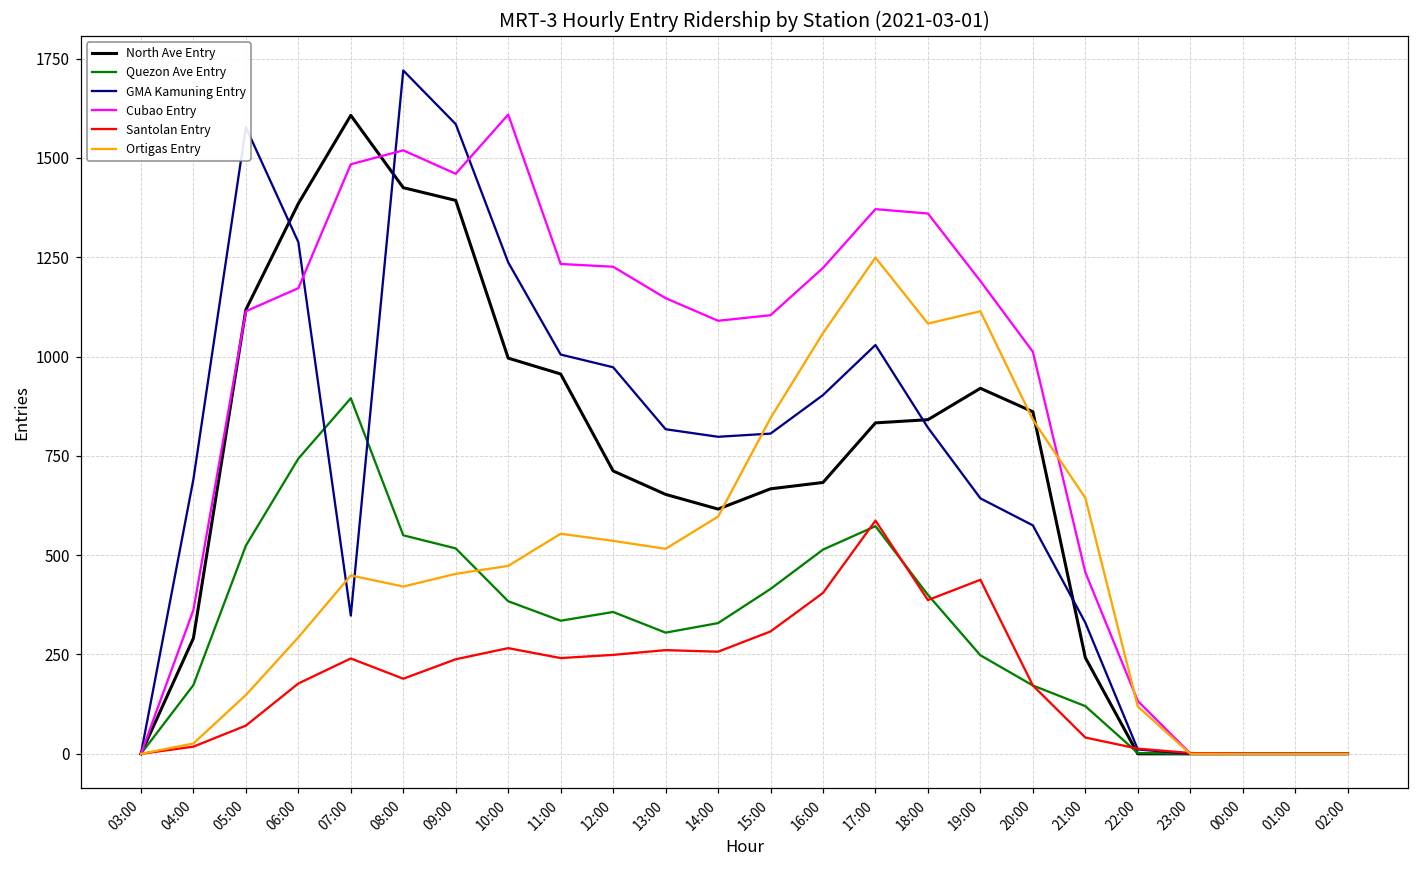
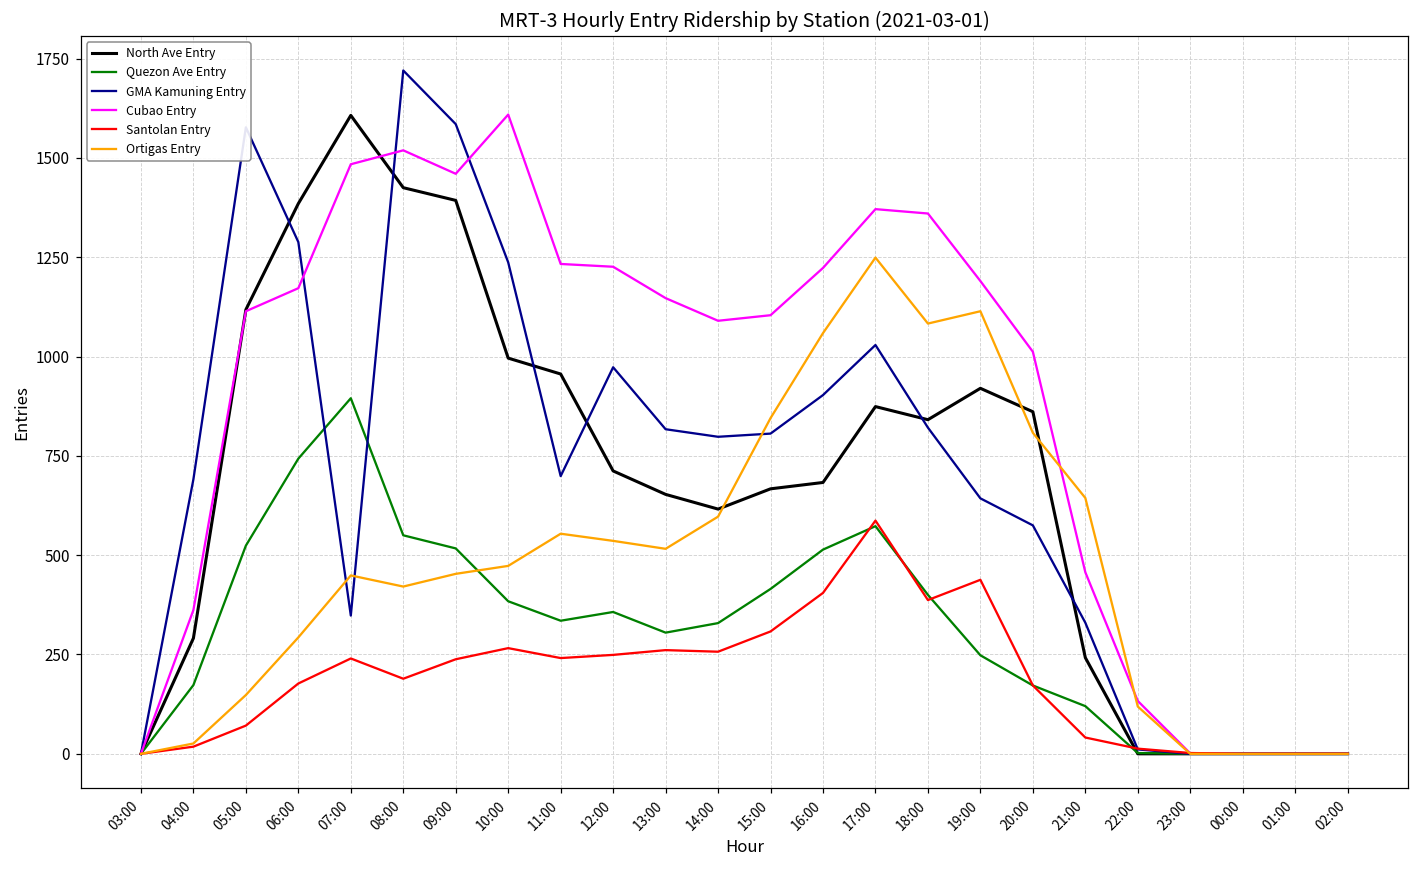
  {
    "North Ave Entry": {
      "04:00": 290,
      "06:00": 1390,
      "07:00": 1610,
      "08:00": 1430,
      "09:00": 1390,
      "10:00": 1000,
      "11:00": 960,
      "12:00": 710,
      "13:00": 650,
      "14:00": 620,
      "15:00": 670,
      "16:00": 680,
-     "17:00": 830,
+     "17:00": 870,
      "18:00": 840,
      "19:00": 920,
      "20:00": 860,
      "21:00": 240
    },
    "Quezon Ave Entry": {
      "04:00": 170,
      "05:00": 520,
      "06:00": 740,
      "07:00": 900,
      "08:00": 550,
      "09:00": 520,
      "10:00": 380,
      "11:00": 340,
      "12:00": 360,
      "13:00": 310,
      "14:00": 330,
      "15:00": 420,
      "16:00": 510,
      "17:00": 570,
      "18:00": 400,
      "19:00": 250,
      "21:00": 120
    },
    "GMA Kamuning Entry": {
      "04:00": 690,
      "06:00": 1290,
      "07:00": 350,
      "08:00": 1720,
      "09:00": 1590,
      "10:00": 1240,
-     "11:00": 1010,
+     "11:00": 700,
      "12:00": 970,
      "13:00": 820,
      "14:00": 800,
      "15:00": 810,
      "16:00": 900,
      "17:00": 1030,
      "18:00": 820,
      "19:00": 640,
      "20:00": 580,
      "21:00": 330
    },
    "Cubao Entry": {
      "04:00": 360,
      "06:00": 1170,
      "07:00": 1480,
      "08:00": 1520,
      "09:00": 1460,
      "10:00": 1610,
      "11:00": 1230,
      "12:00": 1230,
      "13:00": 1150,
      "14:00": 1090,
      "15:00": 1100,
      "16:00": 1220,
      "17:00": 1370,
      "18:00": 1360,
      "19:00": 1190,
      "20:00": 1010,
      "21:00": 460,
      "22:00": 130
    },
    "Santolan Entry": {
      "04:00": 20,
      "05:00": 70,
      "06:00": 180,
      "07:00": 240,
      "08:00": 190,
      "09:00": 240,
      "10:00": 270,
      "11:00": 240,
      "12:00": 250,
      "13:00": 260,
      "14:00": 260,
      "15:00": 310,
      "16:00": 410,
      "17:00": 590,
      "18:00": 390,
      "19:00": 440,
      "21:00": 40
    },
    "Ortigas Entry": {
      "04:00": 30,
      "05:00": 150,
      "06:00": 290,
      "07:00": 450,
      "08:00": 420,
      "09:00": 450,
      "10:00": 470,
      "11:00": 550,
      "12:00": 540,
      "13:00": 520,
      "14:00": 600,
      "15:00": 850,
      "16:00": 1060,
      "17:00": 1250,
      "18:00": 1080,
      "19:00": 1110,
-     "20:00": 840,
+     "20:00": 810,
      "21:00": 640,
      "22:00": 120
    }
  }
